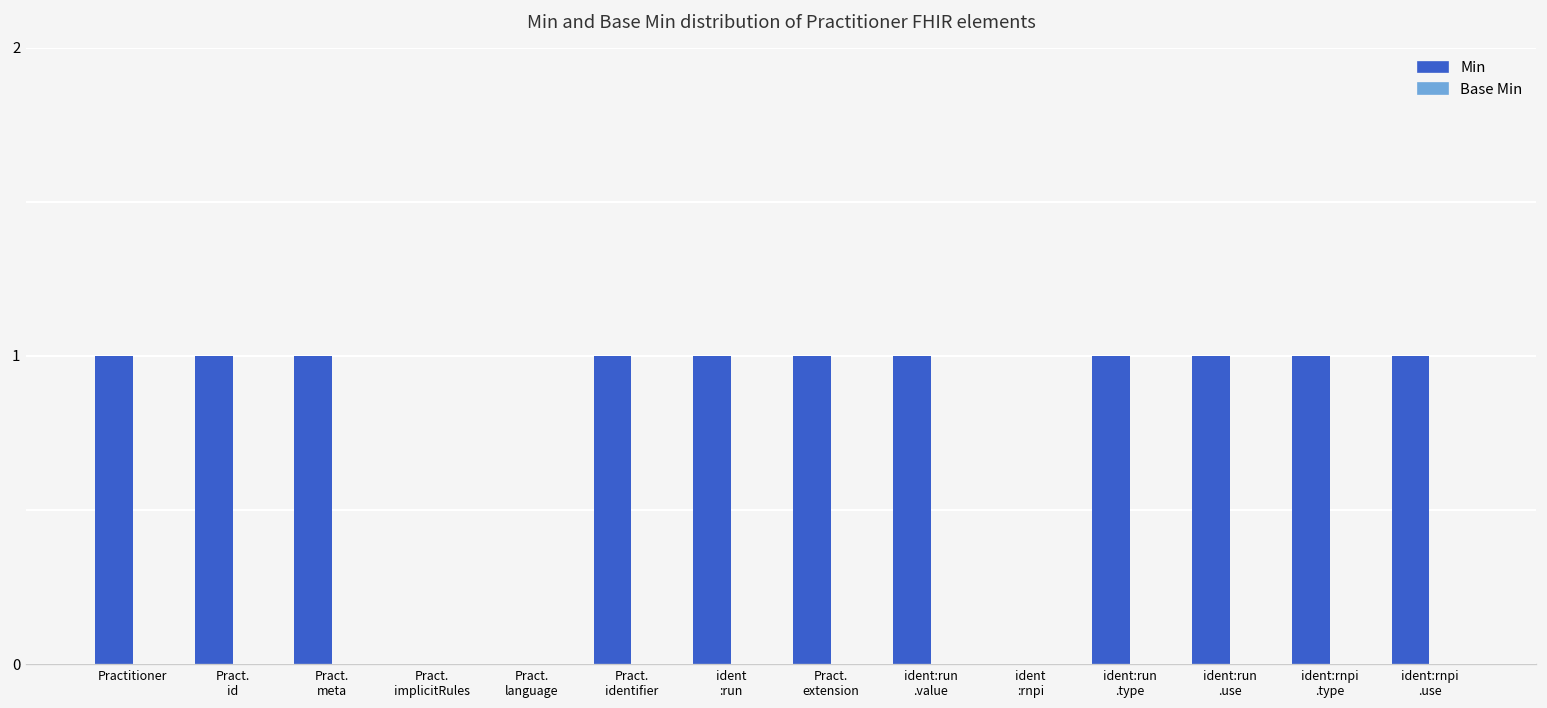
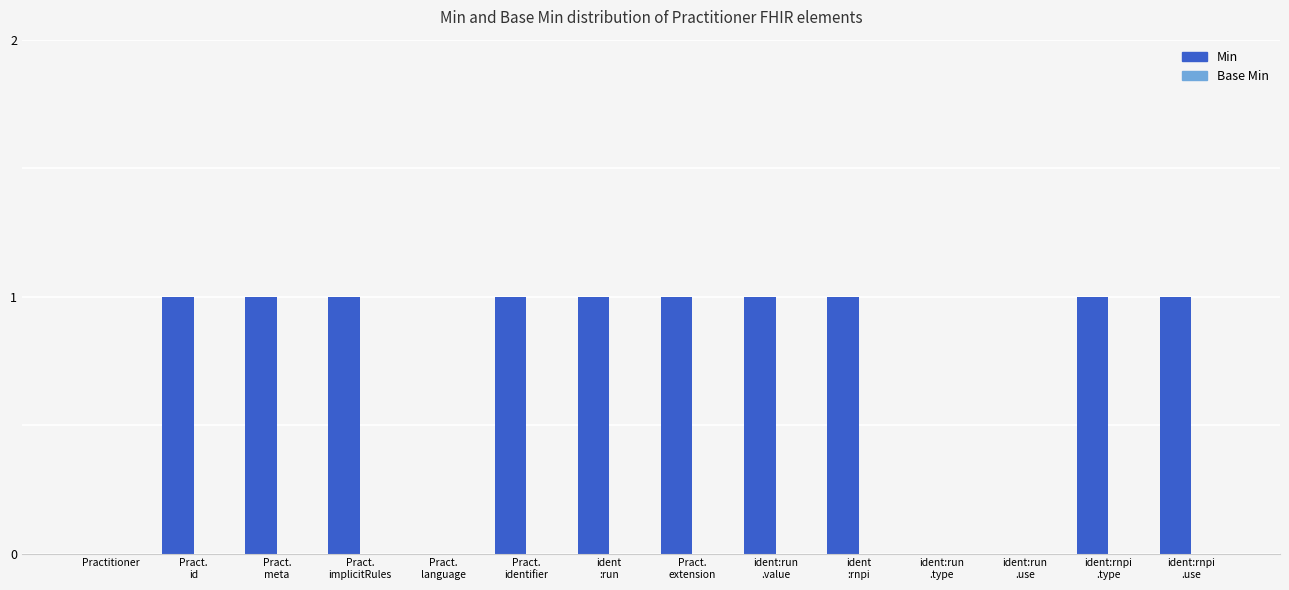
  {
    "Min": {
-     "Practitioner": 1,
+     "Practitioner": 0,
      "Pract. id": 1,
      "Pract. meta": 1,
-     "Pract. implicitRules": 0,
+     "Pract. implicitRules": 1,
      "Pract. language": 0,
      "Pract. identifier": 1,
      "ident :run": 1,
      "Pract. extension": 1,
      "ident:run .value": 1,
-     "ident :rnpi": 0,
-     "ident:run .type": 1,
-     "ident:run .use": 1,
+     "ident :rnpi": 1,
+     "ident:run .type": 0,
+     "ident:run .use": 0,
      "ident:rnpi .type": 1,
      "ident:rnpi .use": 1
    },
    "Base Min": {
      "Practitioner": 0,
      "Pract. id": 0,
      "Pract. meta": 0,
      "Pract. implicitRules": 0,
      "Pract. language": 0,
      "Pract. identifier": 0,
      "ident :run": 0,
      "Pract. extension": 0,
      "ident:run .value": 0,
      "ident :rnpi": 0,
      "ident:run .type": 0,
      "ident:run .use": 0,
      "ident:rnpi .type": 0,
      "ident:rnpi .use": 0
    }
  }
